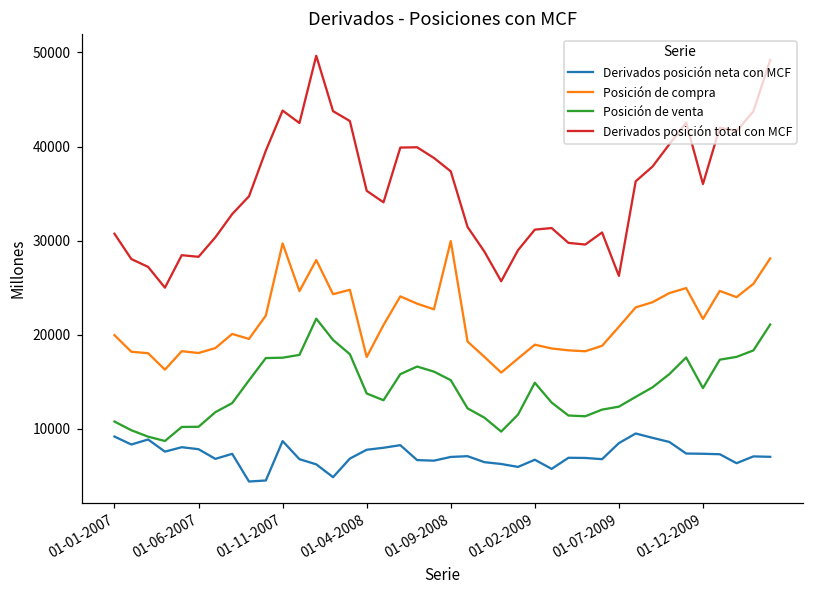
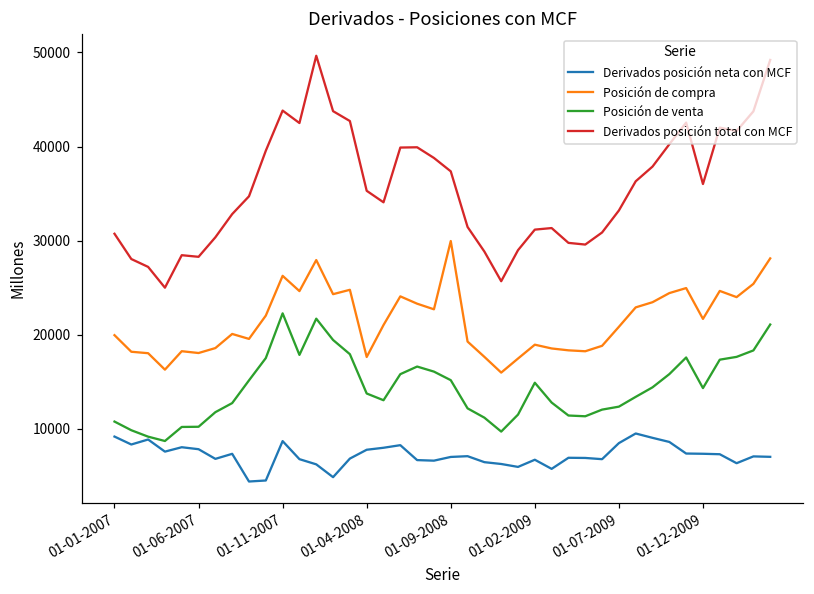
  {
    "Derivados posición neta con MCF": {
      "01-01-2007": 9000,
      "01-06-2007": 8000,
      "01-11-2007": 9000,
      "01-04-2008": 8000,
      "01-09-2008": 7000,
      "01-02-2009": 7000,
      "01-07-2009": 8000,
      "01-12-2009": 7000
    },
    "Posición de compra": {
      "01-01-2007": 20000,
      "01-06-2007": 18000,
-     "01-11-2007": 30000,
+     "01-11-2007": 26000,
      "01-04-2008": 18000,
      "01-09-2008": 30000,
      "01-02-2009": 19000,
      "01-07-2009": 21000,
      "01-12-2009": 22000
    },
    "Posición de venta": {
      "01-01-2007": 11000,
      "01-06-2007": 10000,
-     "01-11-2007": 18000,
+     "01-11-2007": 22000,
      "01-04-2008": 14000,
      "01-09-2008": 15000,
      "01-02-2009": 15000,
      "01-07-2009": 12000,
      "01-12-2009": 14000
    },
    "Derivados posición total con MCF": {
      "01-01-2007": 31000,
      "01-06-2007": 28000,
      "01-11-2007": 44000,
      "01-04-2008": 35000,
      "01-09-2008": 37000,
      "01-02-2009": 31000,
-     "01-07-2009": 26000,
+     "01-07-2009": 33000,
      "01-12-2009": 36000
    }
  }
